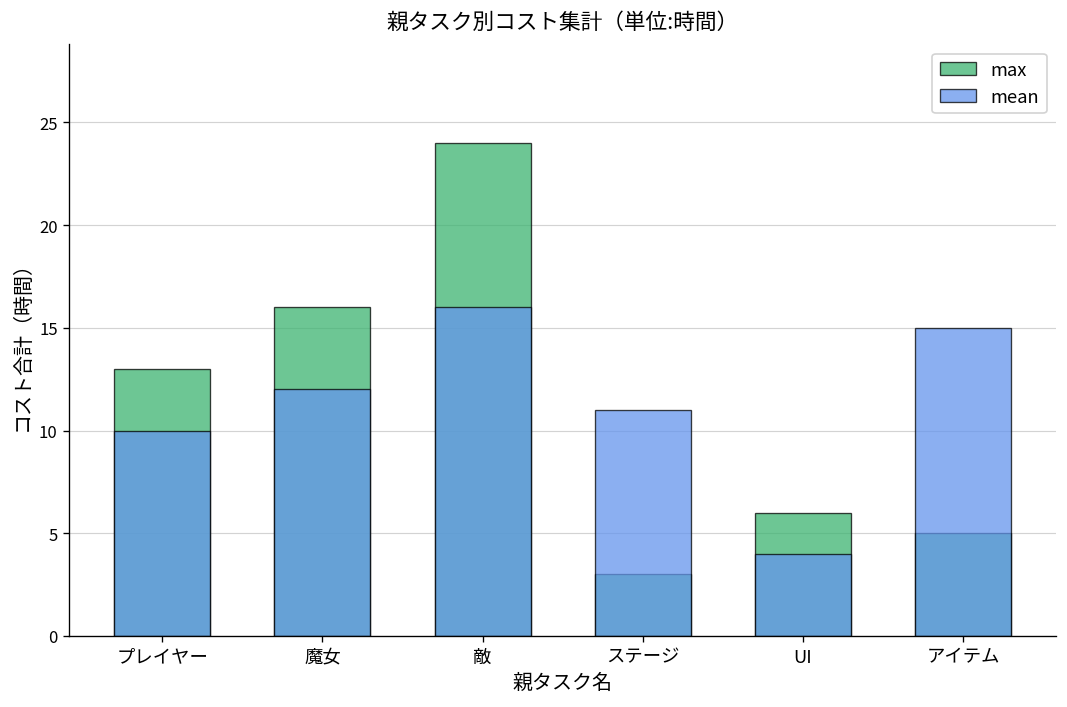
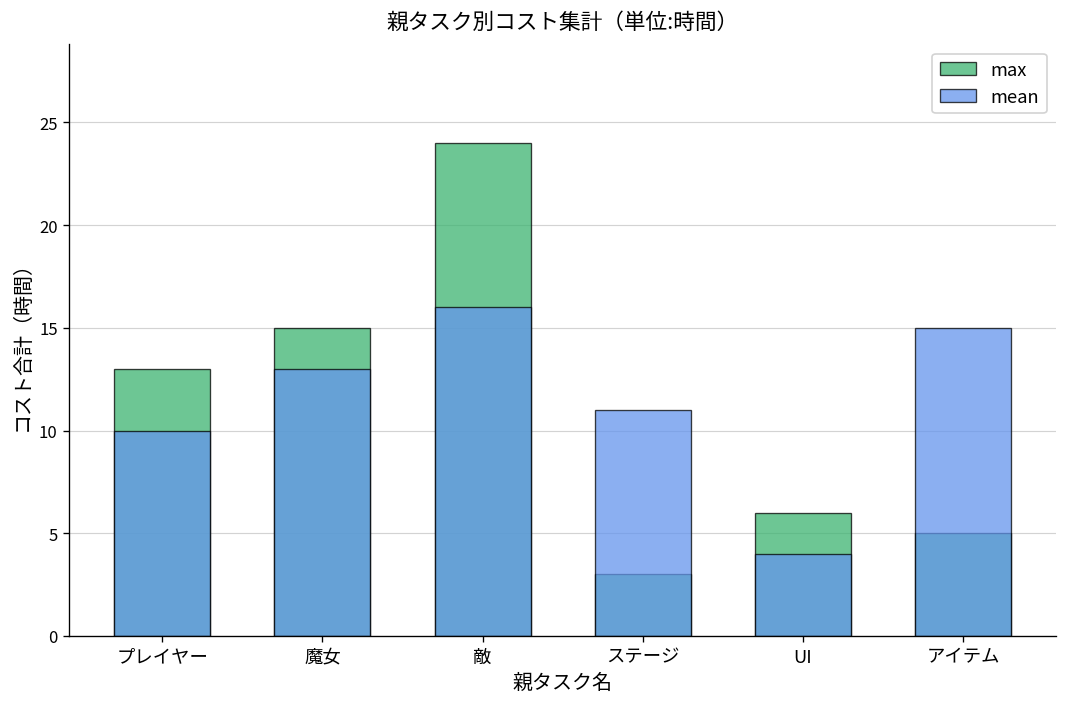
  {
    "max": {
      "プレイヤー": 13,
-     "魔女": 16,
+     "魔女": 15,
      "敵": 24,
      "UI": 6
    },
    "mean": {
-     "魔女": 12,
+     "魔女": 13,
      "ステージ": 11,
      "アイテム": 15
    }
  }
